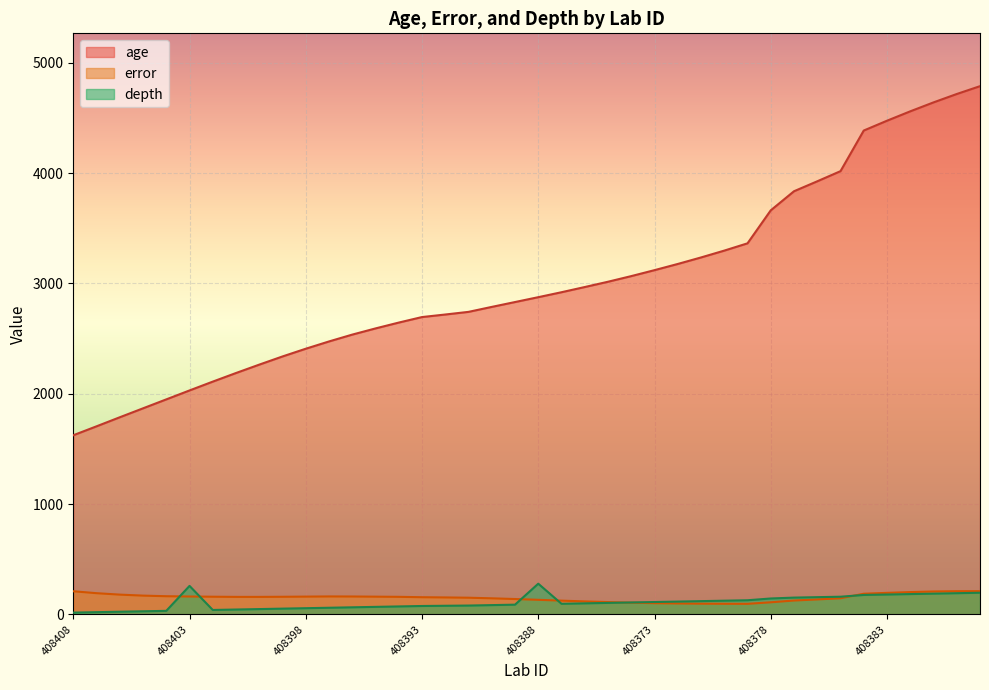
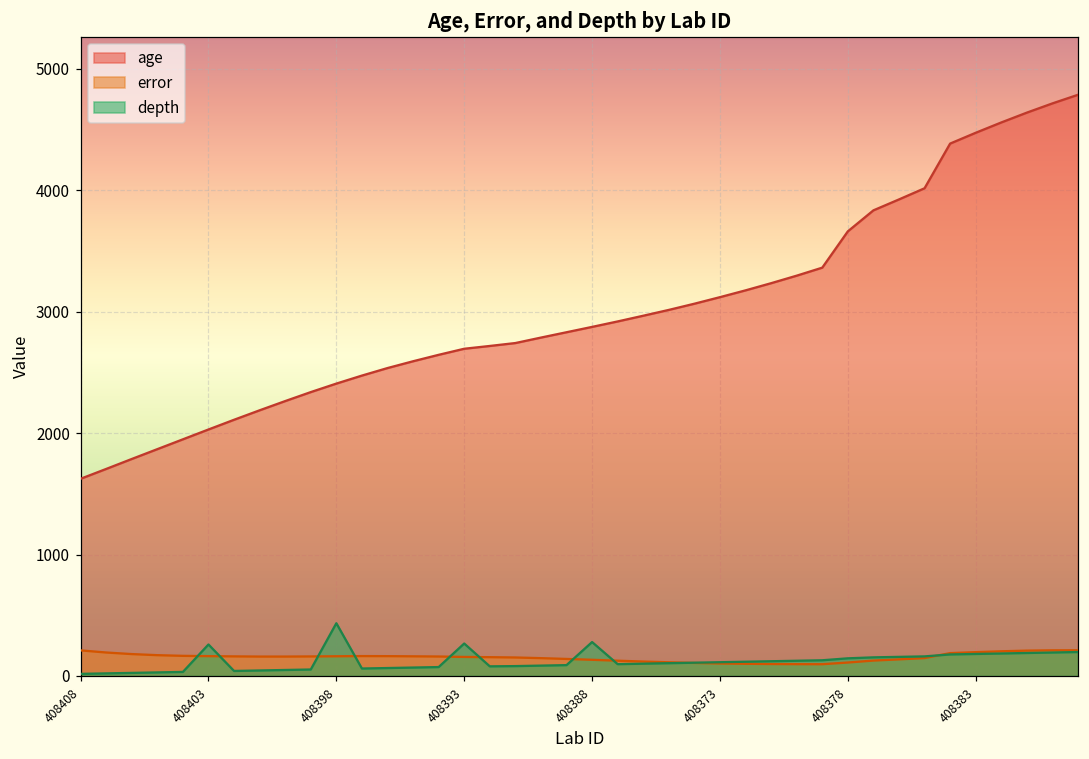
  {
    "depth": {
      "408408": 20,
      "408403": 260,
-     "408398": 60,
-     "408393": 80,
+     "408398": 430,
+     "408393": 270,
      "408388": 280,
      "408378": 150
    }
  }
